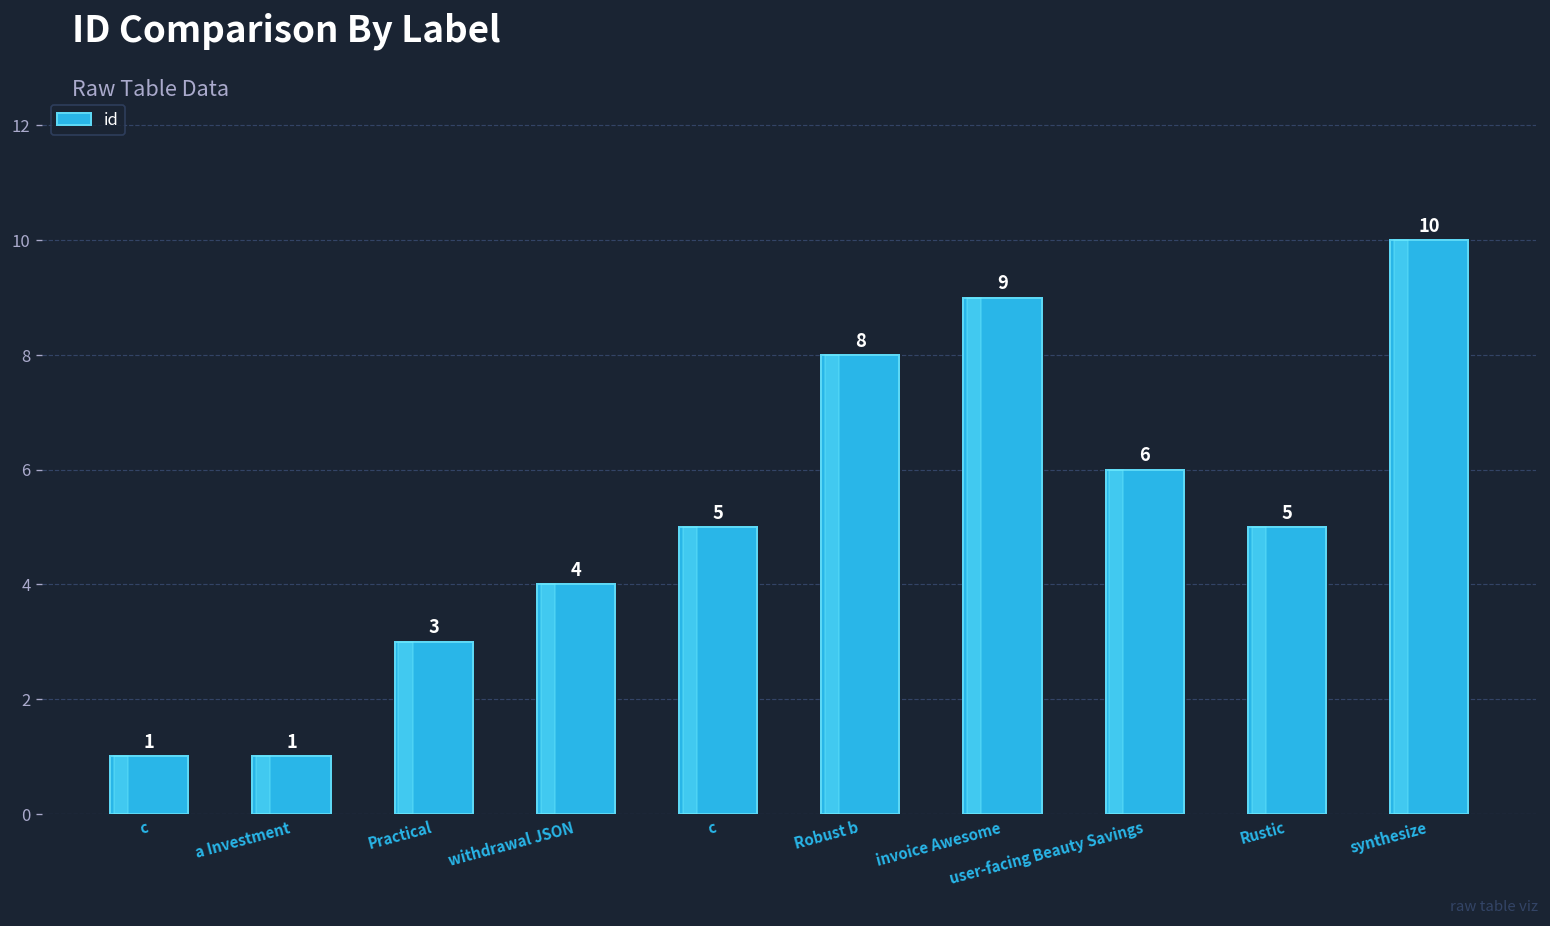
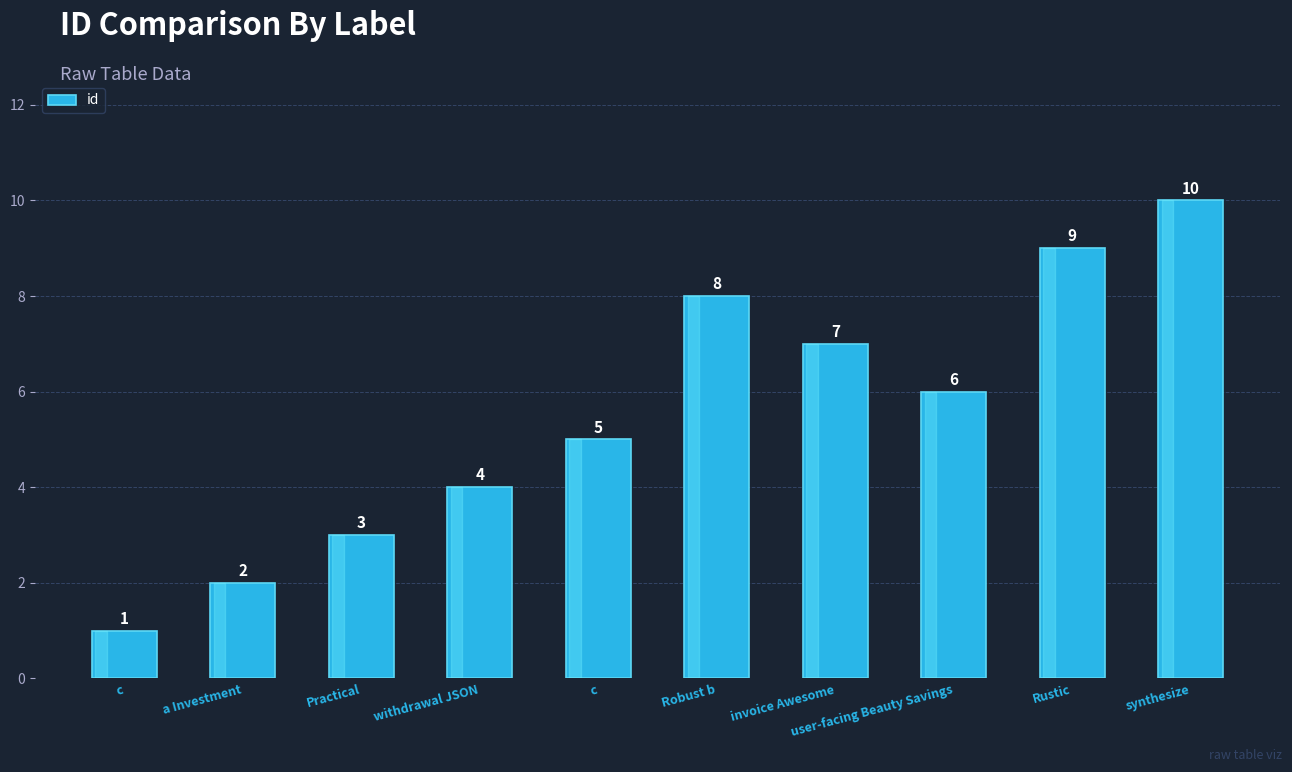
  {
-   "a Investment": 1,
+   "a Investment": 2,
    "Practical": 3,
    "withdrawal JSON": 4,
    "Robust b": 8,
-   "invoice Awesome": 9,
+   "invoice Awesome": 7,
    "user-facing Beauty Savings": 6,
-   "Rustic": 5,
+   "Rustic": 9,
    "synthesize": 10
  }
